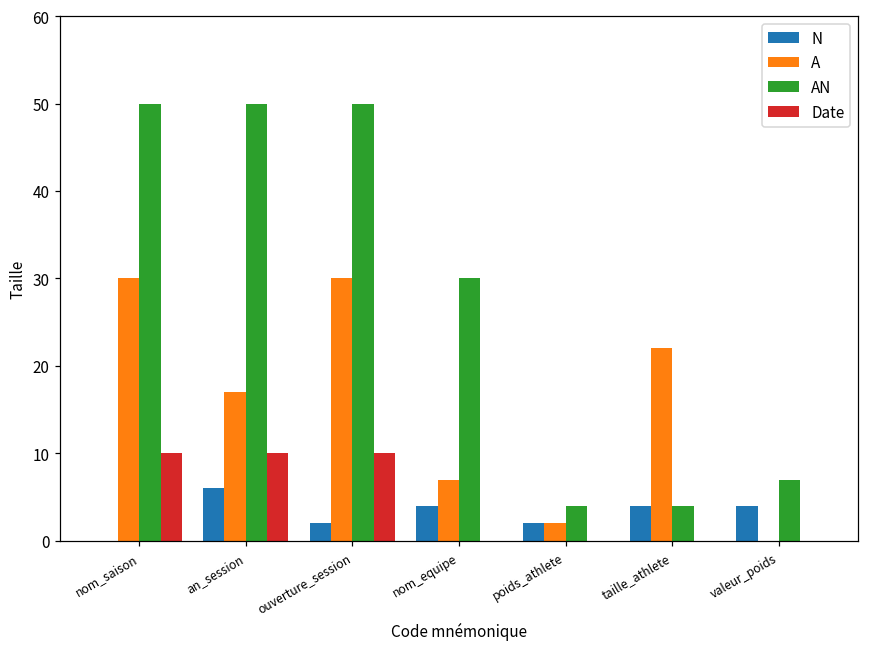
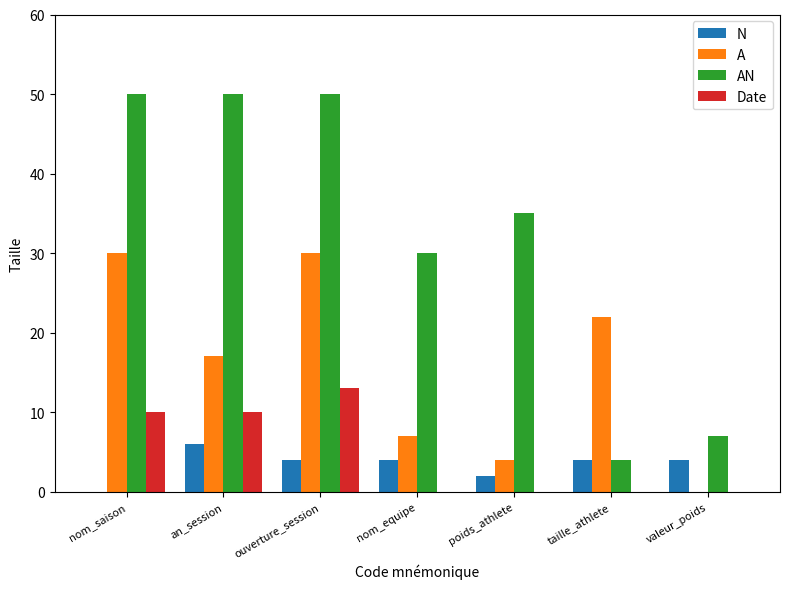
  {
    "N": {
      "nom_saison": 0,
      "an_session": 6,
-     "ouverture_session": 2,
+     "ouverture_session": 4,
      "nom_equipe": 4,
      "poids_athlete": 2,
      "taille_athlete": 4,
      "valeur_poids": 4
    },
    "A": {
      "nom_saison": 30,
      "an_session": 17,
      "ouverture_session": 30,
      "nom_equipe": 7,
-     "poids_athlete": 2,
+     "poids_athlete": 4,
      "taille_athlete": 22,
      "valeur_poids": 0
    },
    "AN": {
      "nom_saison": 50,
      "an_session": 50,
      "ouverture_session": 50,
      "nom_equipe": 30,
-     "poids_athlete": 4,
+     "poids_athlete": 35,
      "taille_athlete": 4,
      "valeur_poids": 7
    },
    "Date": {
      "nom_saison": 10,
      "an_session": 10,
-     "ouverture_session": 10,
+     "ouverture_session": 13,
      "nom_equipe": 0,
      "poids_athlete": 0,
      "taille_athlete": 0,
      "valeur_poids": 0
    }
  }
